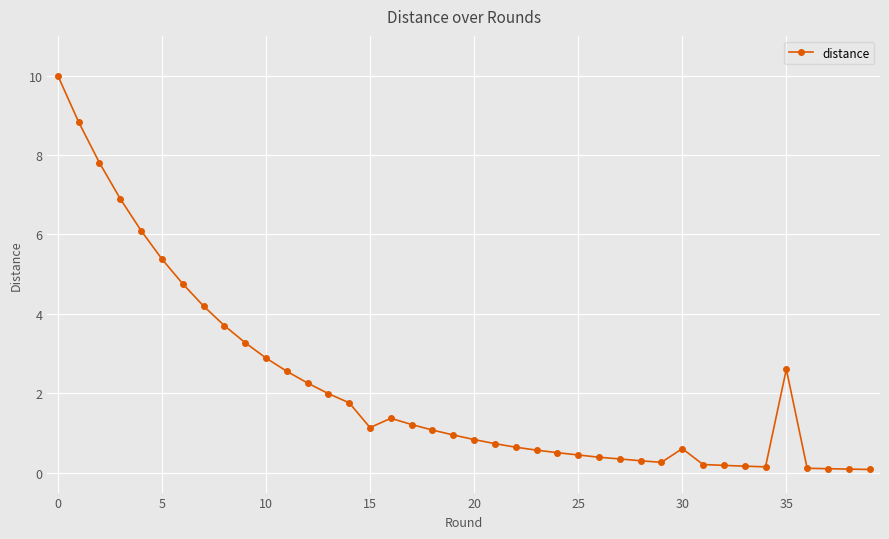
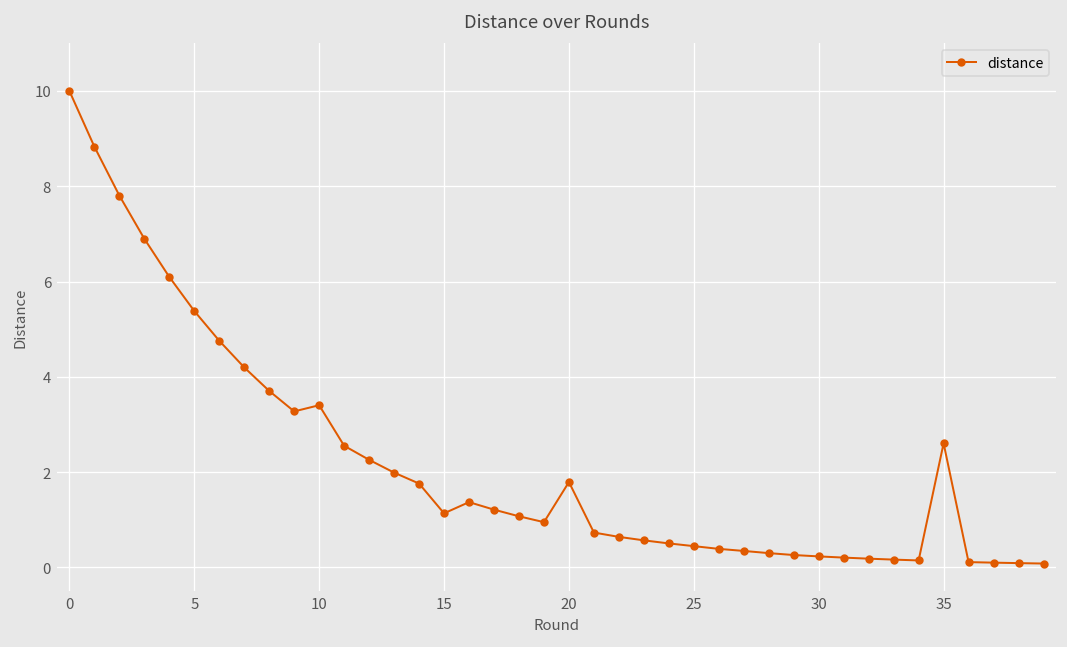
  {
    "0": 10.0,
    "5": 5.4,
-   "10": 2.9,
+   "10": 3.4,
    "15": 1.1,
-   "20": 0.8,
+   "20": 1.8,
    "25": 0.4,
-   "30": 0.6,
+   "30": 0.2,
    "35": 2.6
  }
